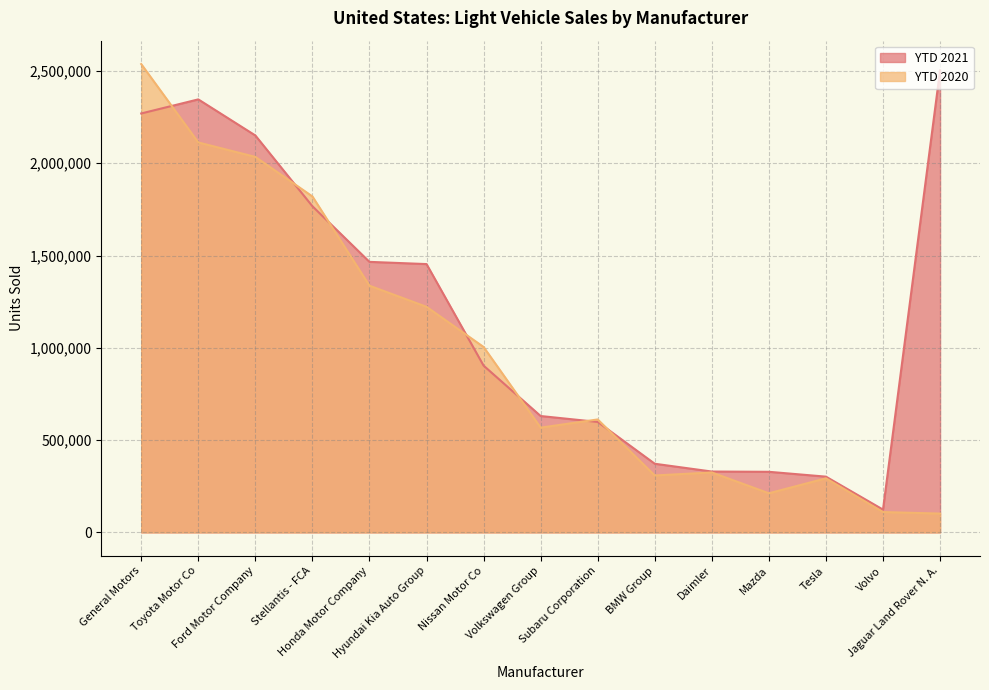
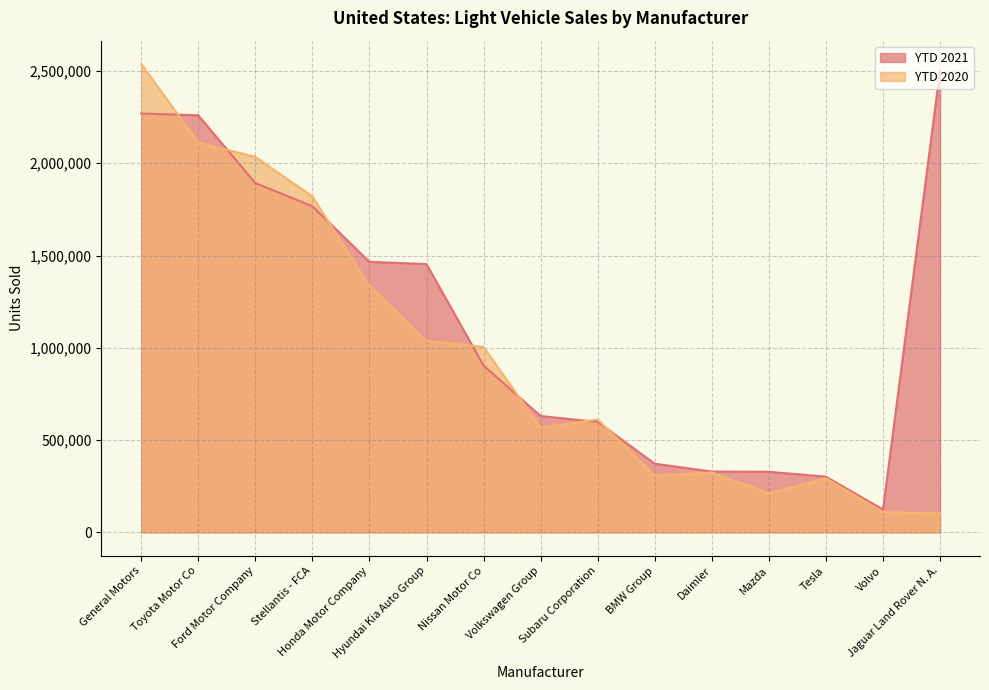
  {
    "YTD 2021": {
      "General Motors": "2,270,000",
-     "Toyota Motor Co": "2,350,000",
-     "Ford Motor Company": "2,150,000",
+     "Toyota Motor Co": "2,260,000",
+     "Ford Motor Company": "1,890,000",
      "Stellantis - FCA": "1,770,000",
      "Honda Motor Company": "1,470,000",
      "Hyundai Kia Auto Group": "1,450,000",
      "Nissan Motor Co": "900,000",
      "Volkswagen Group": "630,000",
      "BMW Group": "370,000",
      "Mazda": "330,000"
    },
    "YTD 2020": {
      "General Motors": "2,540,000",
      "Toyota Motor Co": "2,110,000",
      "Ford Motor Company": "2,030,000",
      "Stellantis - FCA": "1,820,000",
      "Honda Motor Company": "1,340,000",
-     "Hyundai Kia Auto Group": "1,220,000",
+     "Hyundai Kia Auto Group": "1,040,000",
      "Nissan Motor Co": "1,000,000",
      "Volkswagen Group": "570,000",
      "BMW Group": "310,000",
      "Mazda": "210,000",
      "Jaguar Land Rover N. A.": "100,000"
    }
  }
